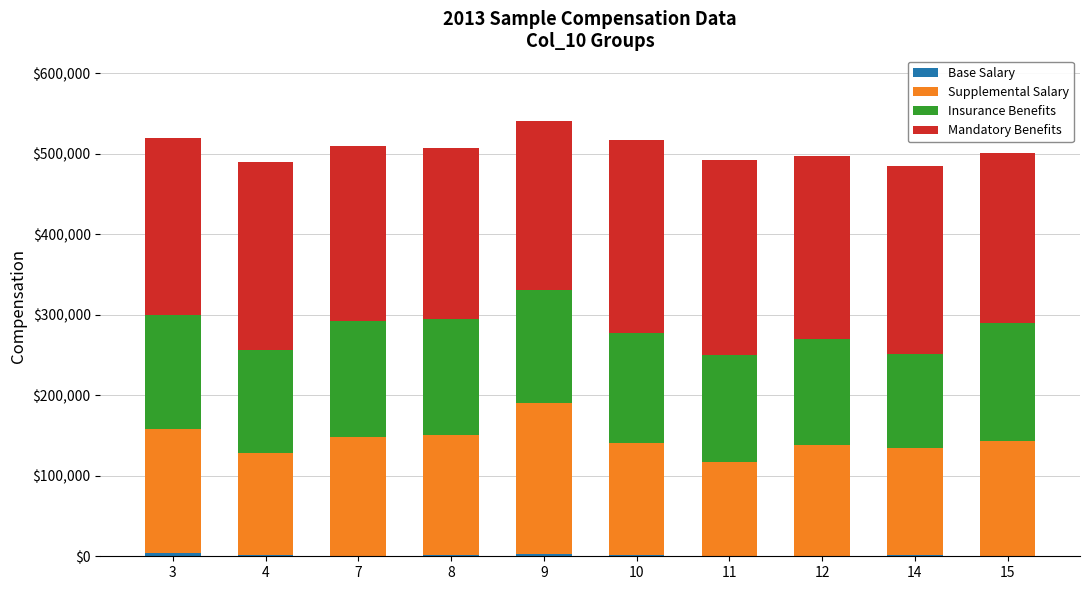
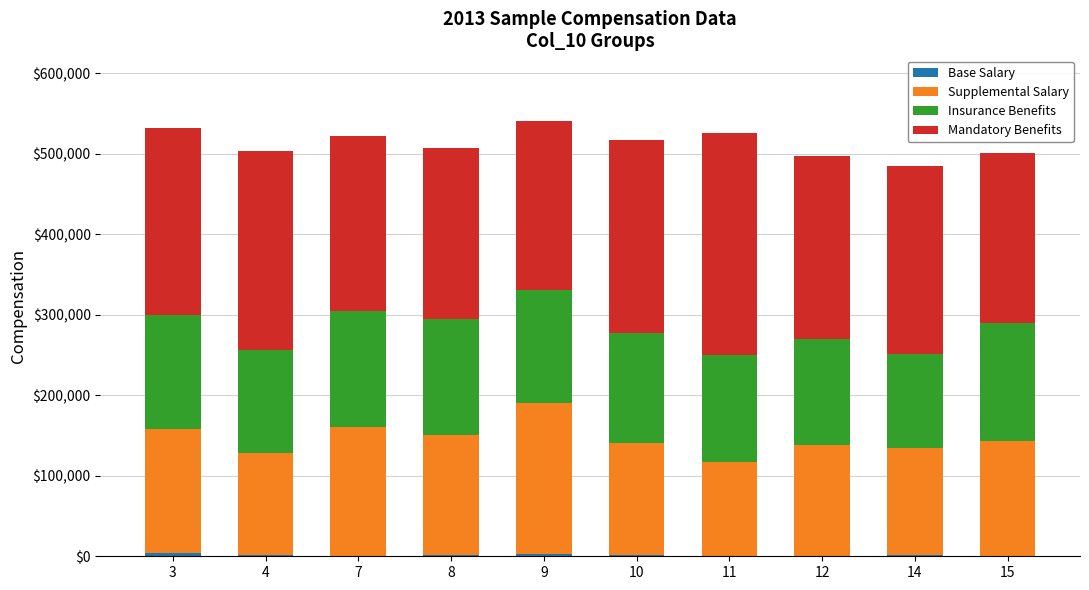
  {
    "Base Salary": {
      "3": "$0"
    },
    "Supplemental Salary": {
      "3": "$150,000",
      "4": "$130,000",
-     "7": "$150,000",
+     "7": "$160,000",
      "8": "$150,000",
      "9": "$190,000",
      "10": "$140,000",
      "11": "$120,000",
      "12": "$140,000",
      "14": "$130,000",
      "15": "$140,000"
    },
    "Insurance Benefits": {
      "3": "$140,000",
      "4": "$130,000",
      "7": "$140,000",
      "8": "$140,000",
      "9": "$140,000",
      "10": "$140,000",
      "11": "$130,000",
      "12": "$130,000",
      "14": "$120,000",
      "15": "$150,000"
    },
    "Mandatory Benefits": {
-     "3": "$220,000",
-     "4": "$230,000",
+     "3": "$230,000",
+     "4": "$250,000",
      "7": "$220,000",
      "8": "$210,000",
      "9": "$210,000",
      "10": "$240,000",
-     "11": "$240,000",
+     "11": "$280,000",
      "12": "$230,000",
      "14": "$230,000",
      "15": "$210,000"
    }
  }
